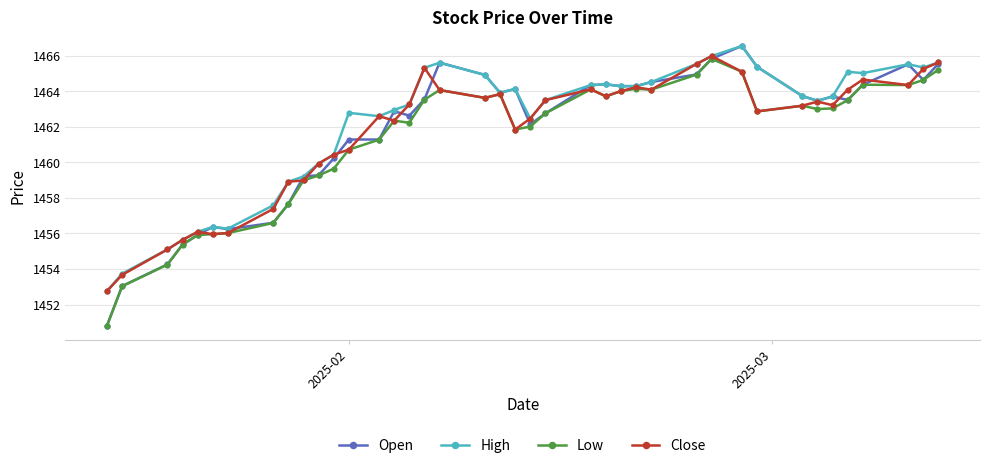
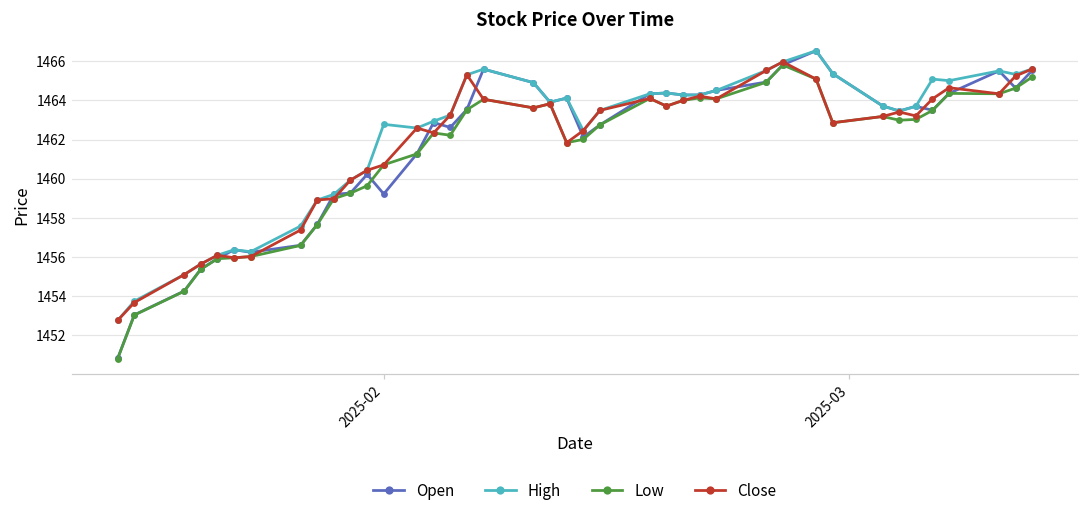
  {
    "Open": {
-     "2025-02": 1461.3
+     "2025-02": 1459.2
    },
    "High": {
      "2025-02": 1462.8
    }
  }
